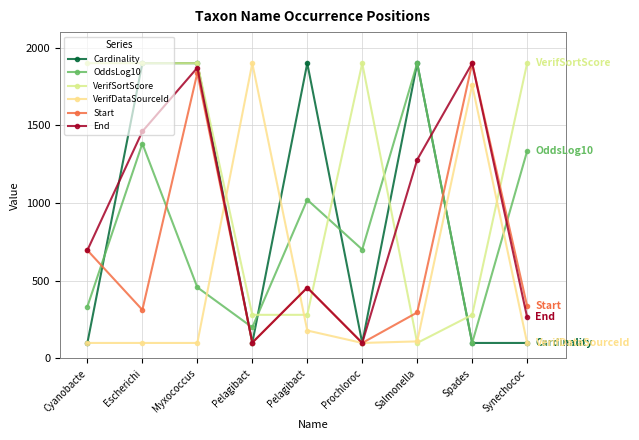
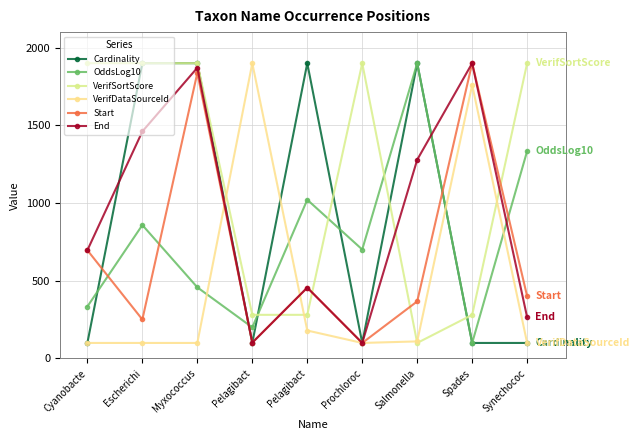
  {
    "OddsLog10": {
      "Cyanobacte": 330,
-     "Escherichi": 1380,
+     "Escherichi": 860,
      "Myxococcus": 460,
      "Prochloroc": 700,
      "Synechococ": 1330
    },
    "Start": {
-     "Escherichi": 310,
+     "Escherichi": 250,
      "Myxococcus": 1840,
-     "Salmonella": 300,
-     "Synechococ": 340
+     "Salmonella": 370,
+     "Synechococ": 400
    },
    "End": {
      "Myxococcus": 1870,
      "Salmonella": 1280,
      "Synechococ": 260
    }
  }
